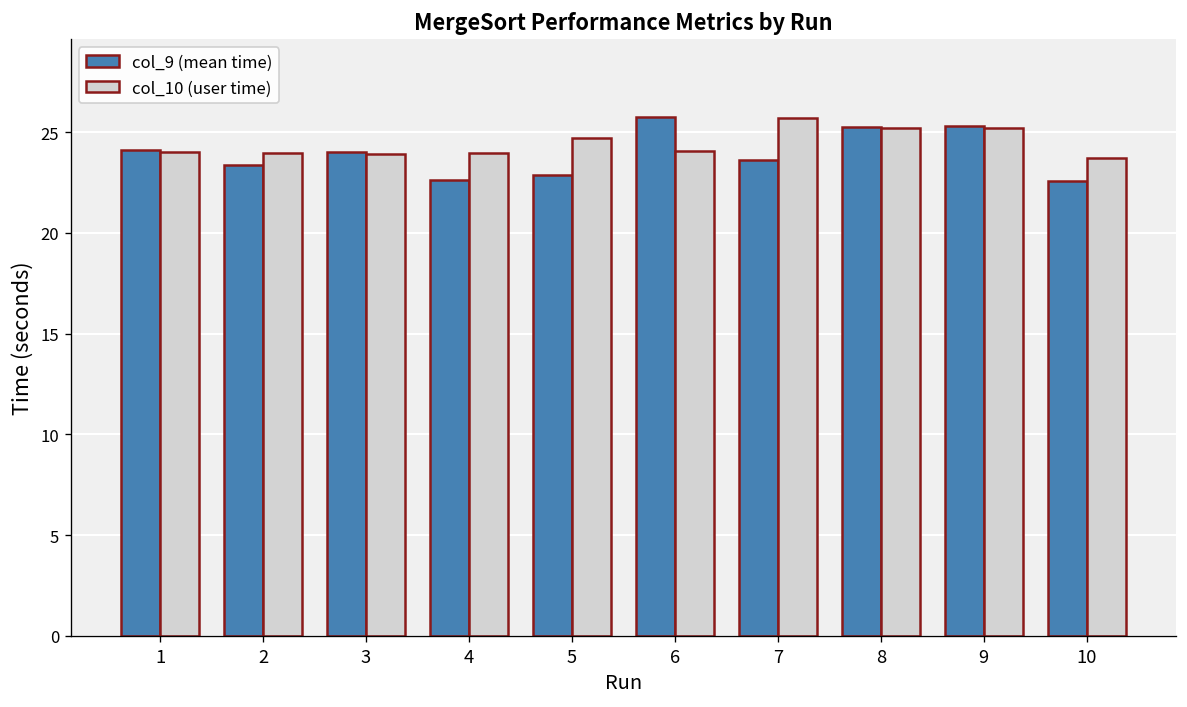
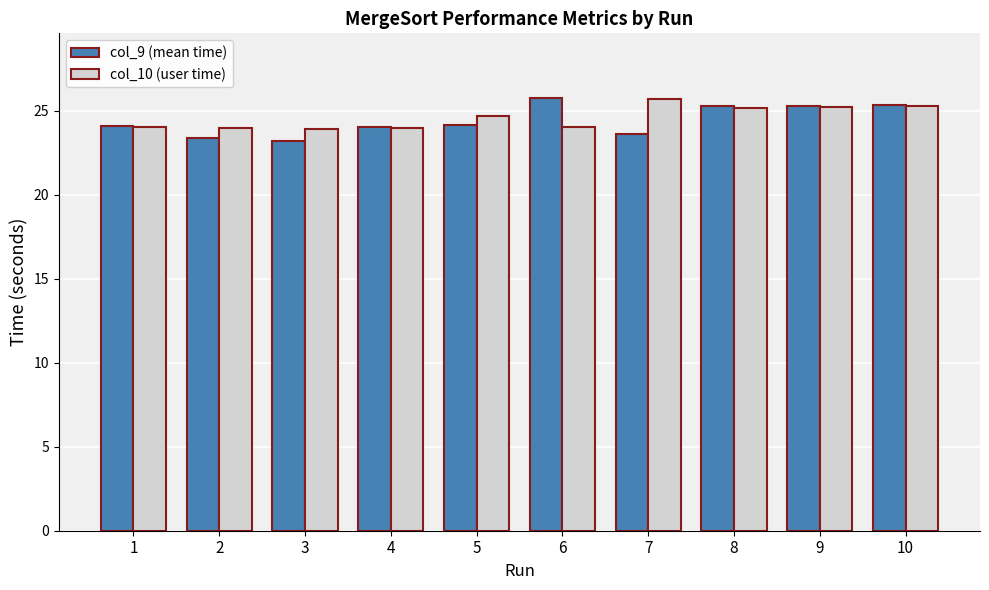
  {
    "col_9 (mean time)": {
      "1": 24.1,
      "2": 23.4,
-     "3": 24.0,
-     "4": 22.6,
-     "5": 22.9,
+     "3": 23.2,
+     "4": 24.0,
+     "5": 24.2,
      "6": 25.8,
      "7": 23.6,
      "8": 25.3,
      "9": 25.3,
-     "10": 22.6
+     "10": 25.4
    },
    "col_10 (user time)": {
      "1": 24.0,
      "2": 24.0,
      "3": 23.9,
      "4": 24.0,
      "5": 24.7,
      "6": 24.1,
      "7": 25.7,
      "8": 25.2,
      "9": 25.2,
-     "10": 23.7
+     "10": 25.3
    }
  }
